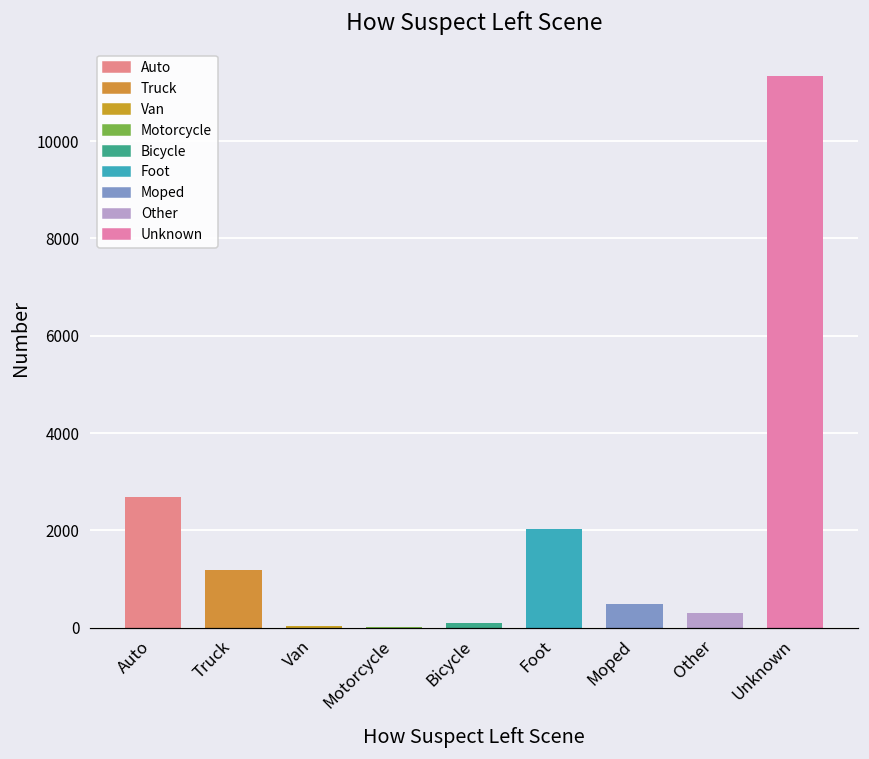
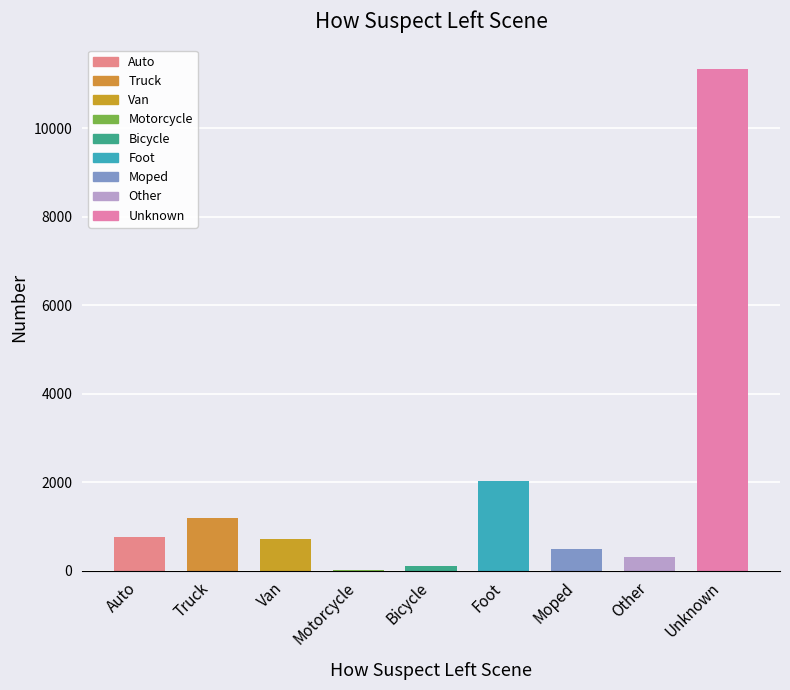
  {
-   "Auto": 2700,
+   "Auto": 800,
    "Truck": 1200,
-   "Van": 0,
+   "Van": 700,
    "Bicycle": 100,
    "Foot": 2000,
    "Moped": 500,
    "Other": 300,
    "Unknown": 11300
  }
